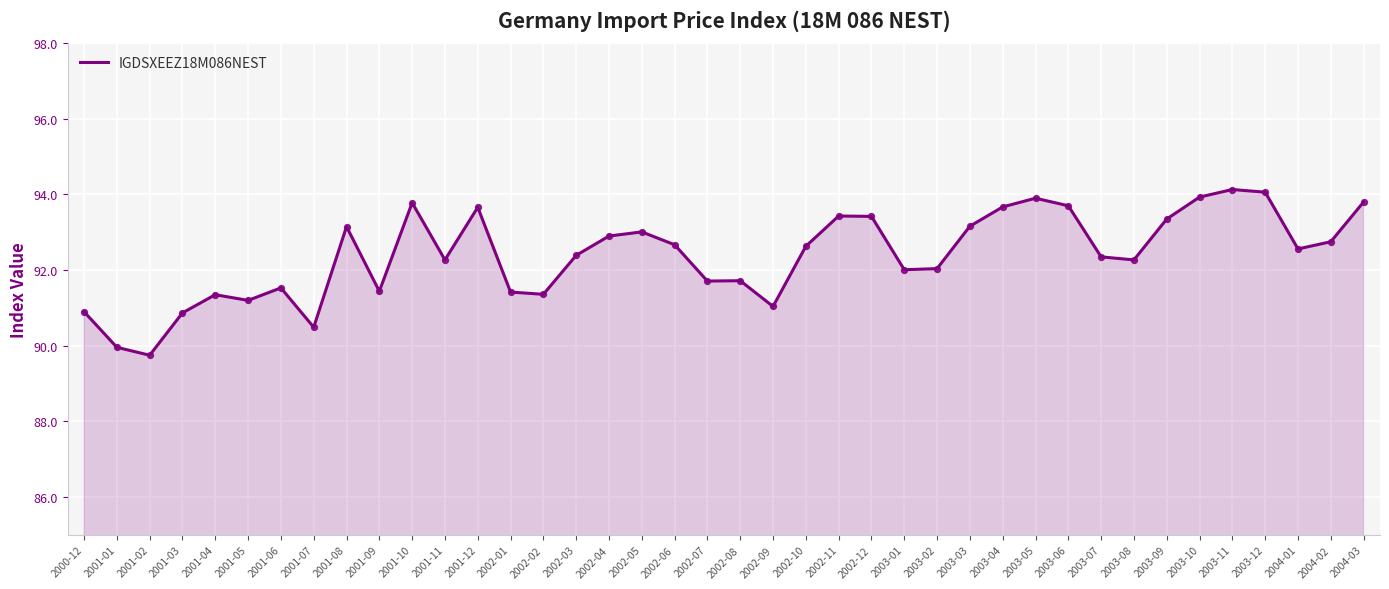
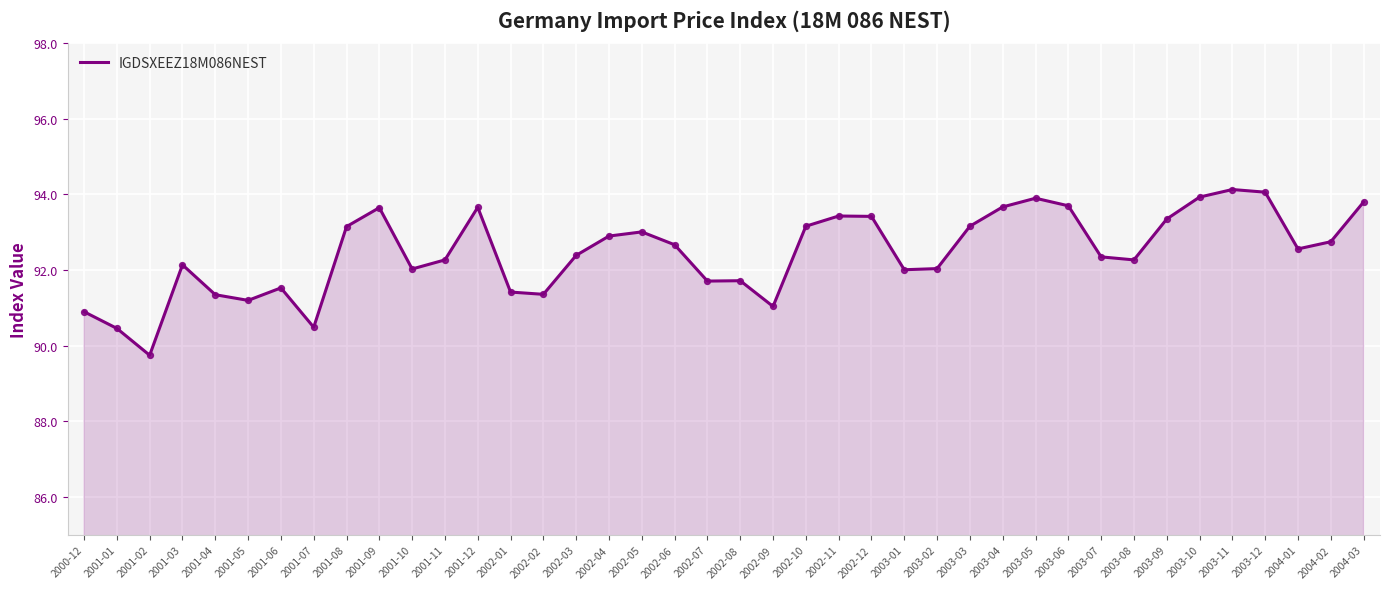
  {
    "2000-12": 90.9,
-   "2001-01": 90.0,
+   "2001-01": 90.5,
    "2001-02": 89.8,
-   "2001-03": 90.9,
+   "2001-03": 92.1,
    "2001-04": 91.4,
    "2001-05": 91.2,
    "2001-06": 91.5,
    "2001-07": 90.5,
    "2001-08": 93.2,
-   "2001-09": 91.4,
-   "2001-10": 93.8,
+   "2001-09": 93.7,
+   "2001-10": 92.0,
    "2001-11": 92.3,
    "2001-12": 93.7,
    "2002-01": 91.4,
    "2002-02": 91.4,
    "2002-03": 92.4,
    "2002-04": 92.9,
    "2002-05": 93.0,
    "2002-06": 92.7,
    "2002-07": 91.7,
    "2002-08": 91.7,
    "2002-09": 91.0,
-   "2002-10": 92.6,
+   "2002-10": 93.2,
    "2002-11": 93.4,
    "2002-12": 93.4,
    "2003-01": 92.0,
    "2003-02": 92.0,
    "2003-03": 93.2,
    "2003-04": 93.7,
    "2003-05": 93.9,
    "2003-06": 93.7,
    "2003-07": 92.4,
    "2003-08": 92.3,
    "2003-09": 93.4,
    "2003-10": 93.9,
    "2003-11": 94.1,
    "2003-12": 94.1,
    "2004-01": 92.6,
    "2004-02": 92.8,
    "2004-03": 93.8
  }
